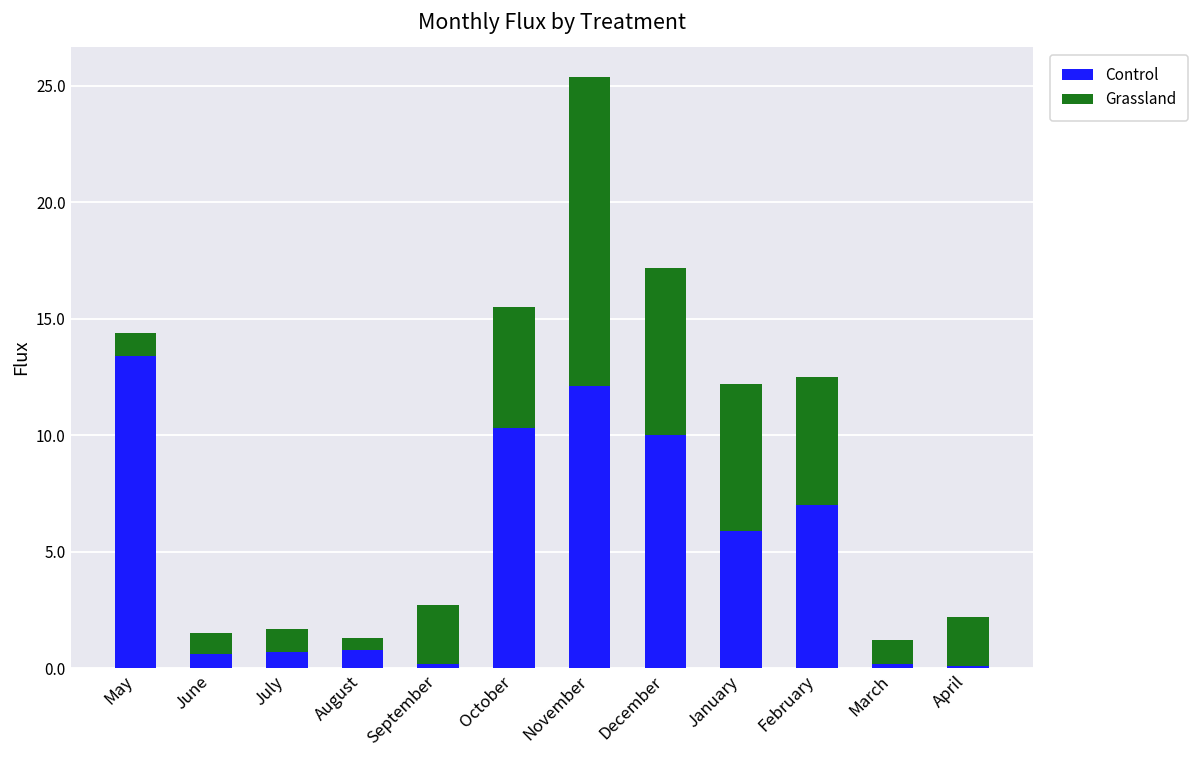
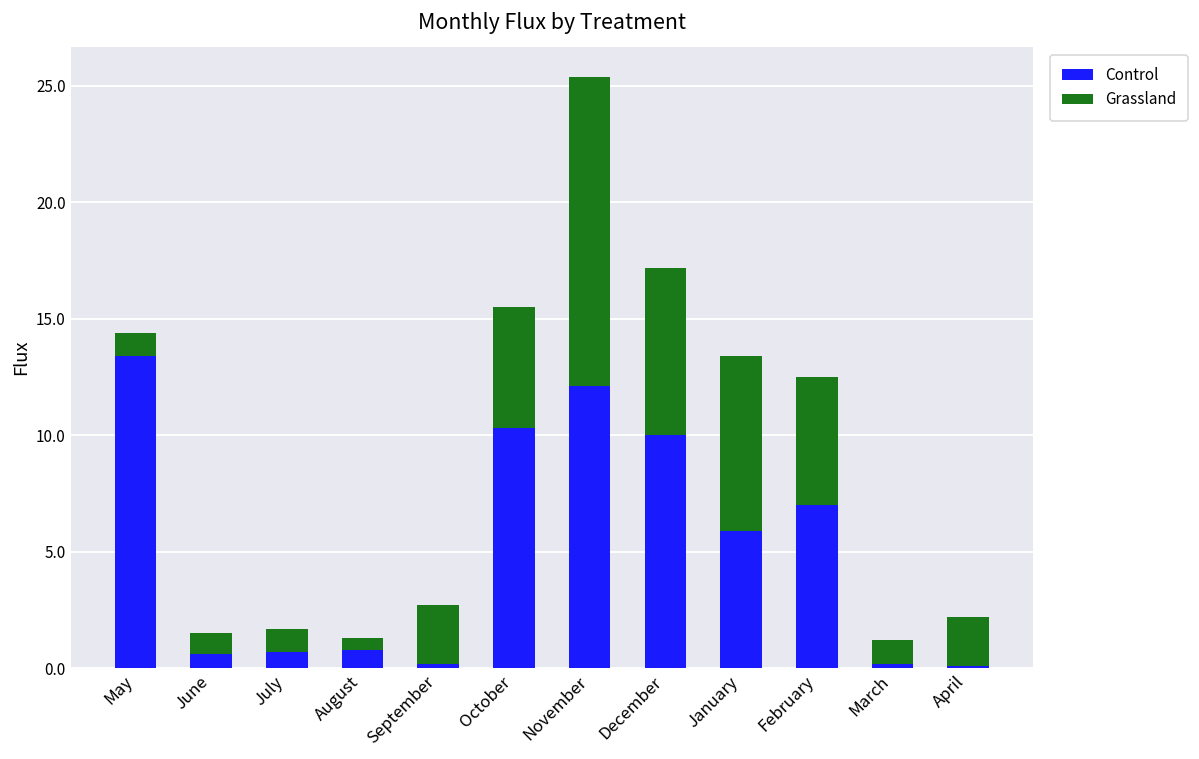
  {
    "Control": {
      "May": 13.4,
      "June": 0.6,
      "July": 0.7,
      "August": 0.8,
      "September": 0.2,
      "October": 10.3,
      "November": 12.1,
      "December": 10.0,
      "January": 5.9,
      "February": 7.0,
      "March": 0.2
    },
    "Grassland": {
      "May": 1.0,
      "June": 0.9,
      "July": 1.0,
      "August": 0.5,
      "September": 2.5,
      "October": 5.2,
      "November": 13.3,
      "December": 7.2,
-     "January": 6.3,
+     "January": 7.5,
      "February": 5.5,
      "March": 1.0,
      "April": 2.1
    }
  }
